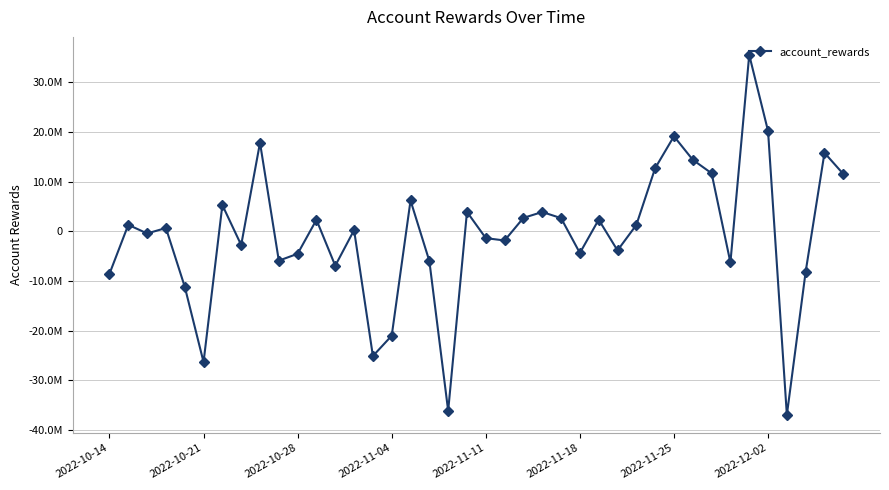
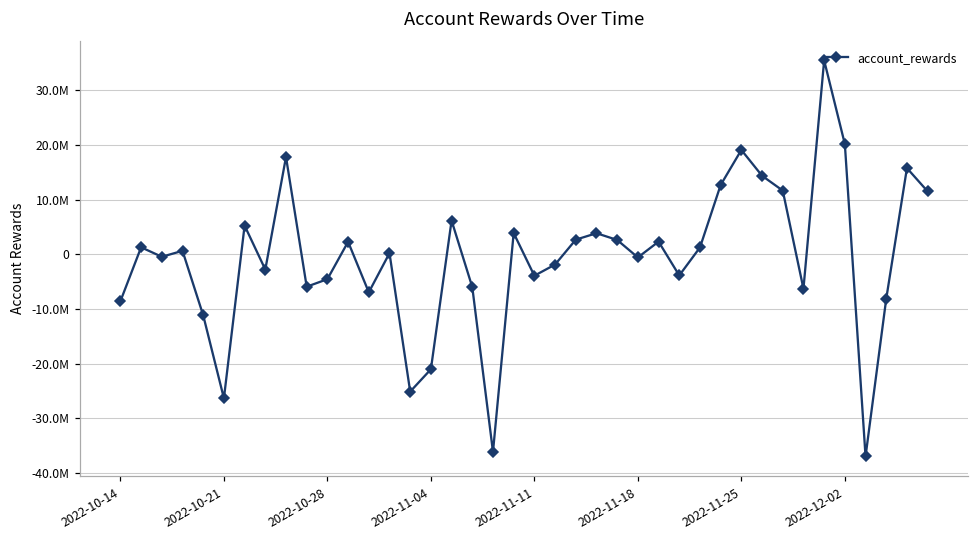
  {
    "2022-10-14": -9000000,
    "2022-10-21": -26000000,
    "2022-10-28": -5000000,
    "2022-11-04": -21000000,
-   "2022-11-11": -1000000,
-   "2022-11-18": -4000000,
+   "2022-11-11": -4000000,
+   "2022-11-18": -1000000,
    "2022-11-25": 19000000,
    "2022-12-02": 20000000
  }
